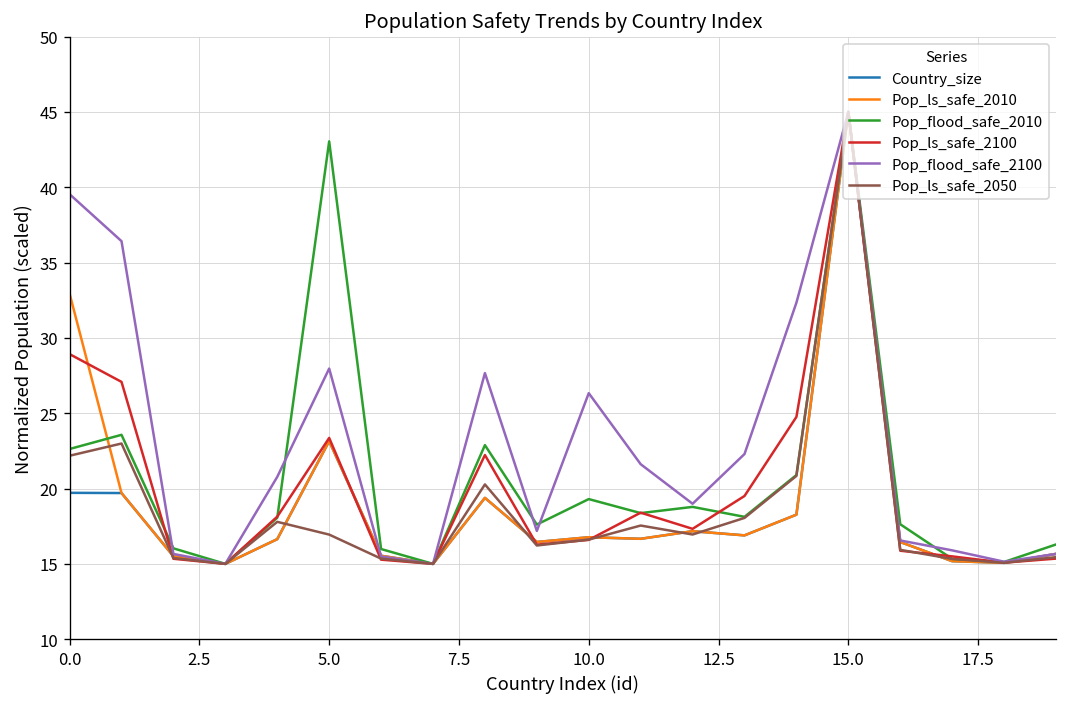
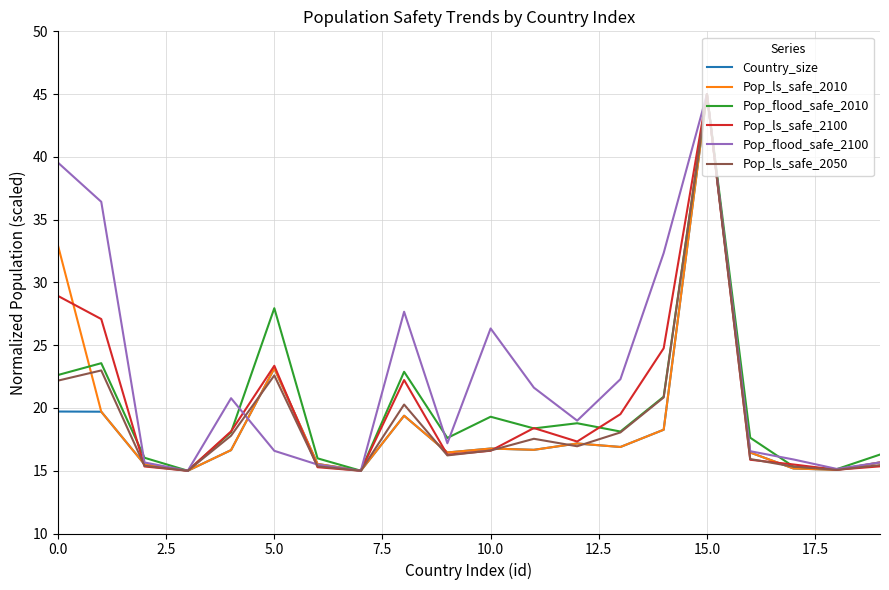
  {
    "Country_size": {
      "0.0": 19.7
    },
    "Pop_ls_safe_2010": {
      "0.0": 32.9
    },
    "Pop_flood_safe_2010": {
      "0.0": 22.6,
-     "5.0": 43.0,
+     "5.0": 27.9,
      "10.0": 19.3
    },
    "Pop_ls_safe_2100": {
      "0.0": 28.9,
      "5.0": 23.4
    },
    "Pop_flood_safe_2100": {
      "0.0": 39.5,
-     "5.0": 28.0,
+     "5.0": 16.6,
      "10.0": 26.3
    },
    "Pop_ls_safe_2050": {
      "0.0": 22.2,
-     "5.0": 16.9
+     "5.0": 22.6
    }
  }
